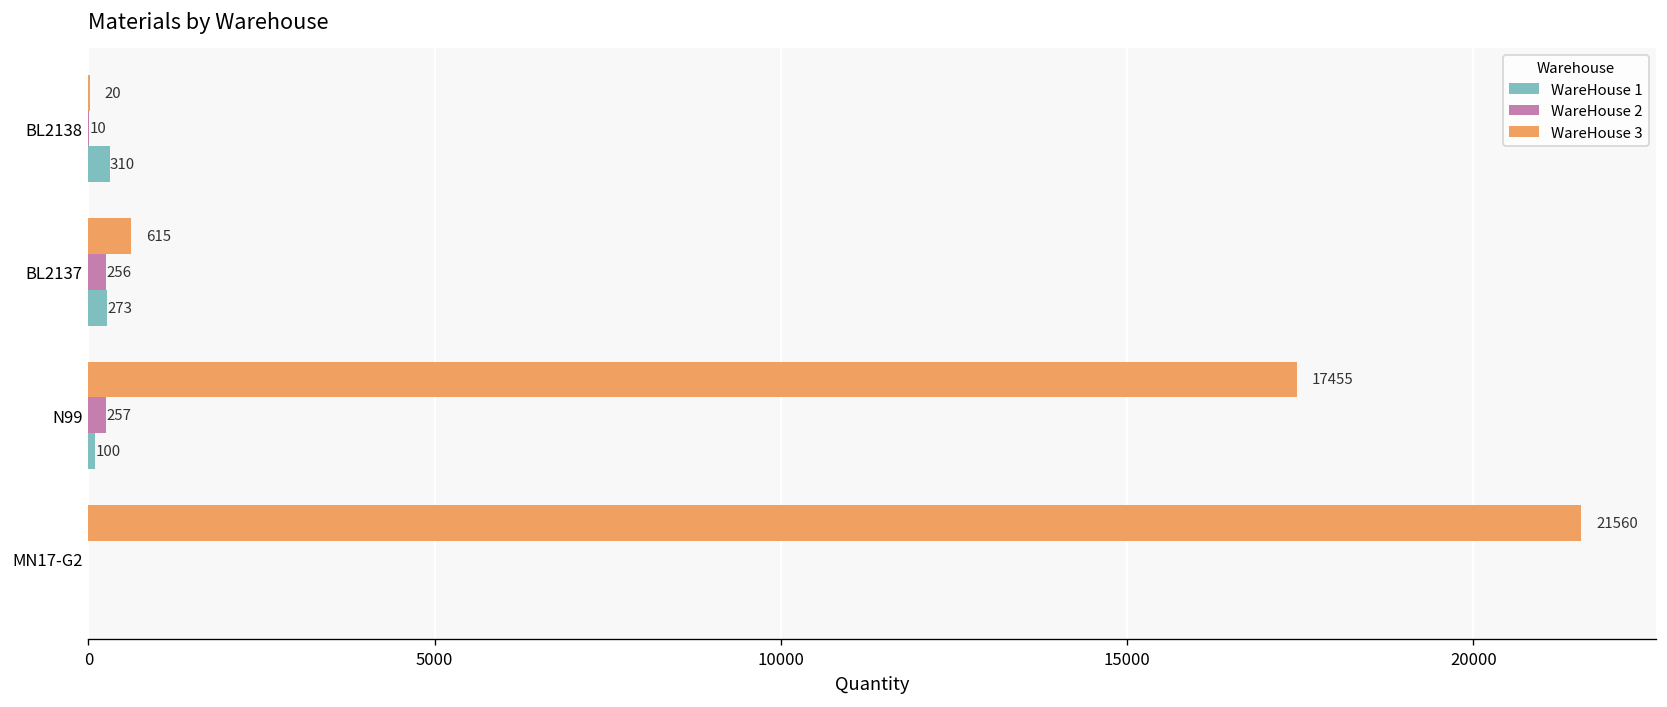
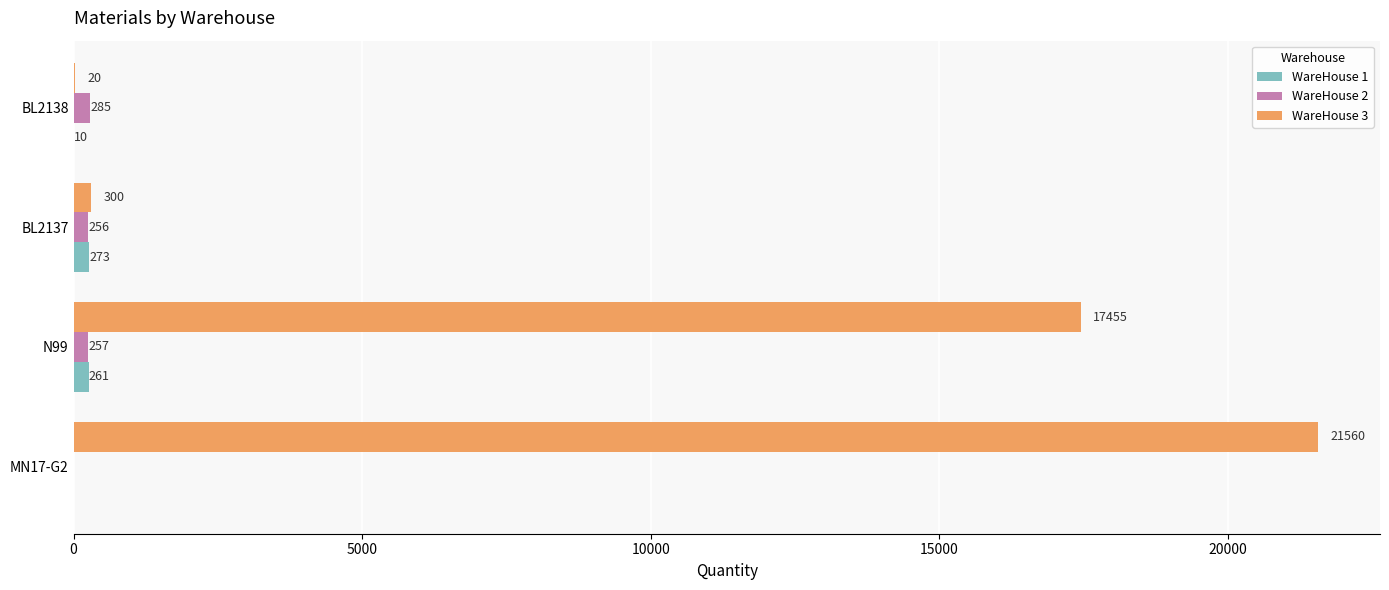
  {
    "WareHouse 1": {
-     "BL2138": 310,
+     "BL2138": 10,
      "BL2137": 273,
-     "N99": 100
+     "N99": 261
    },
    "WareHouse 2": {
-     "BL2138": 10,
+     "BL2138": 285,
      "BL2137": 256,
      "N99": 257
    },
    "WareHouse 3": {
      "BL2138": 20,
-     "BL2137": 615,
+     "BL2137": 300,
      "N99": 17455,
      "MN17-G2": 21560
    }
  }
